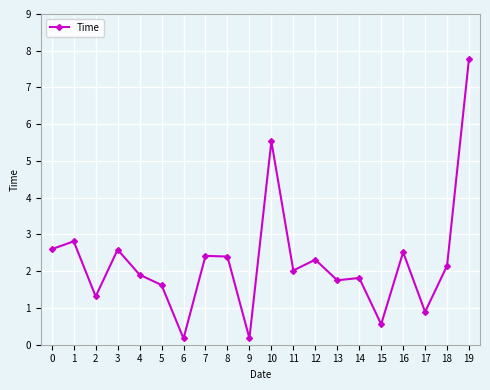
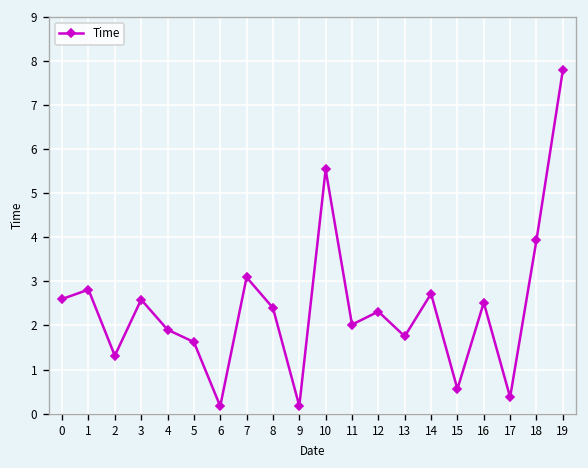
  {
    "0": 2.6,
    "1": 2.8,
    "2": 1.3,
    "3": 2.6,
    "4": 1.9,
    "5": 1.6,
    "6": 0.2,
-   "7": 2.4,
+   "7": 3.1,
    "8": 2.4,
    "9": 0.2,
    "10": 5.5,
    "11": 2.0,
    "12": 2.3,
    "13": 1.8,
-   "14": 1.8,
+   "14": 2.7,
    "15": 0.6,
    "16": 2.5,
-   "17": 0.9,
-   "18": 2.2,
+   "17": 0.4,
+   "18": 3.9,
    "19": 7.8
  }
